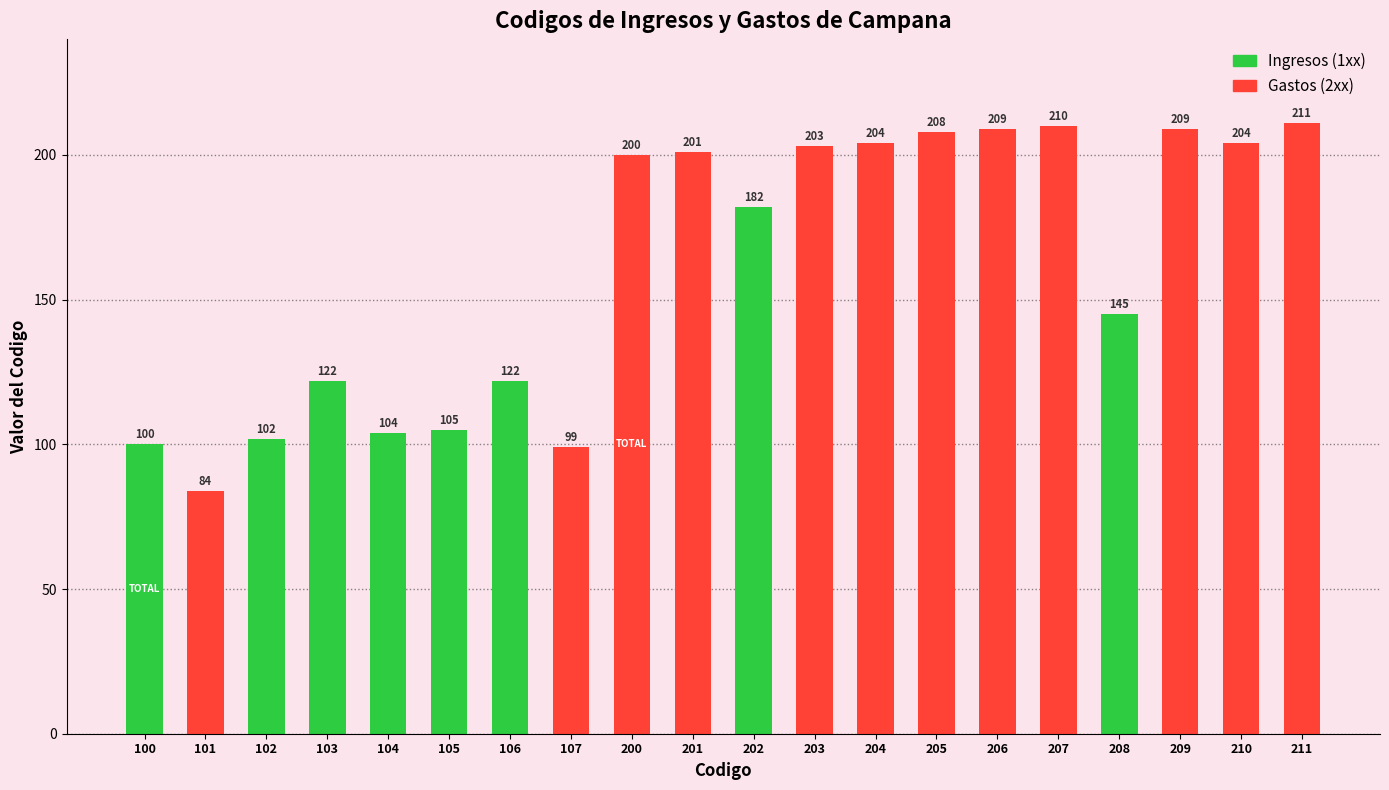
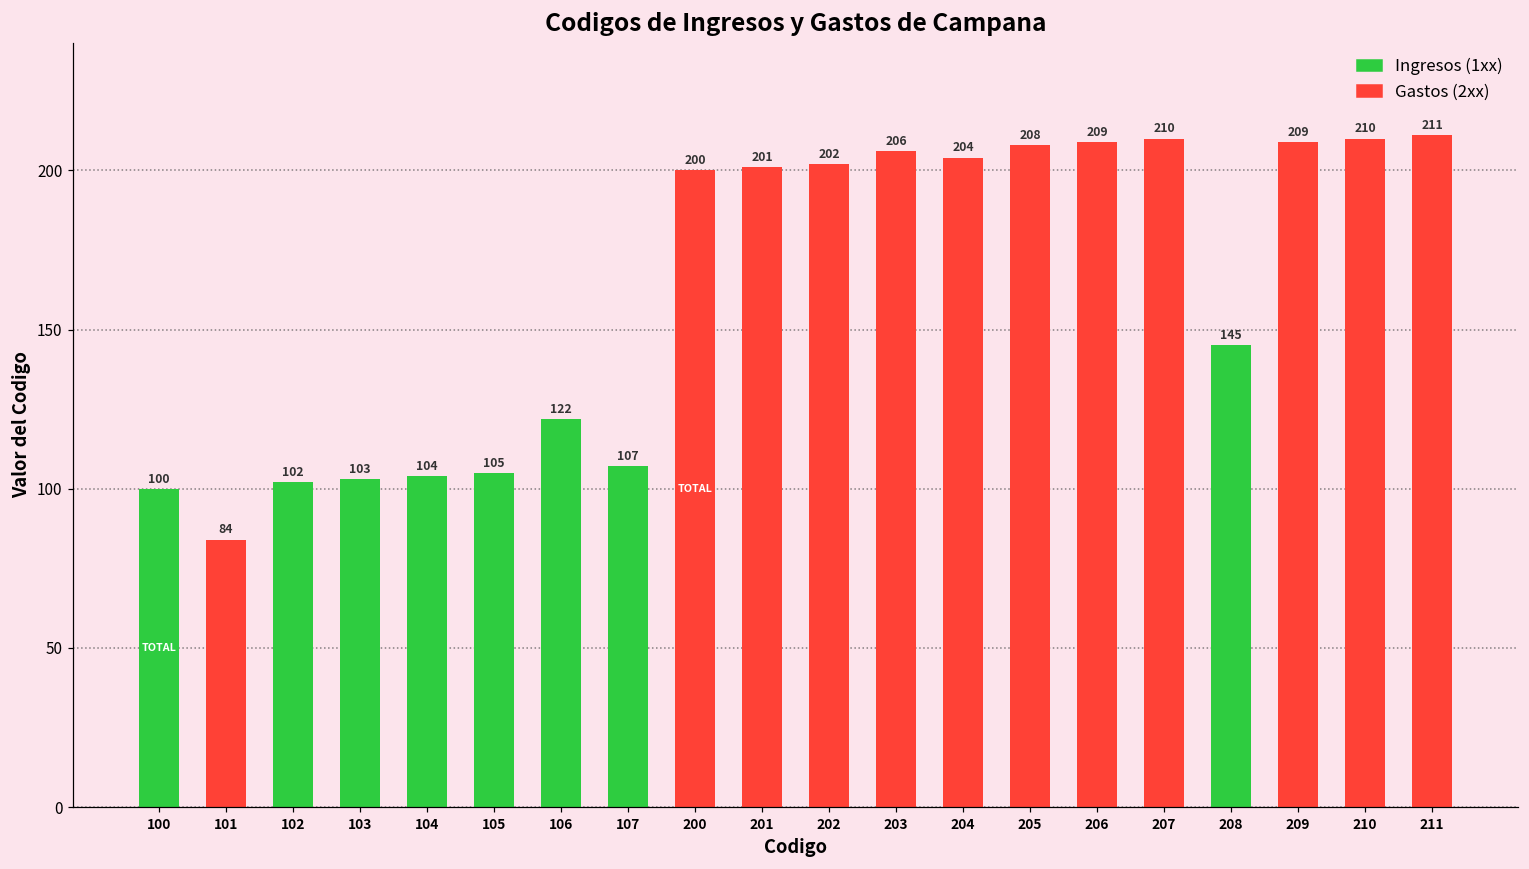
  {
    "100": 100,
    "101": 84,
    "102": 102,
-   "103": 122,
+   "103": 103,
    "104": 104,
    "105": 105,
    "106": 122,
-   "107": 99,
+   "107": 107,
    "200": 200,
    "201": 201,
-   "202": 182,
-   "203": 203,
+   "202": 202,
+   "203": 206,
    "204": 204,
    "205": 208,
    "206": 209,
    "207": 210,
    "208": 145,
    "209": 209,
-   "210": 204,
+   "210": 210,
    "211": 211
  }
